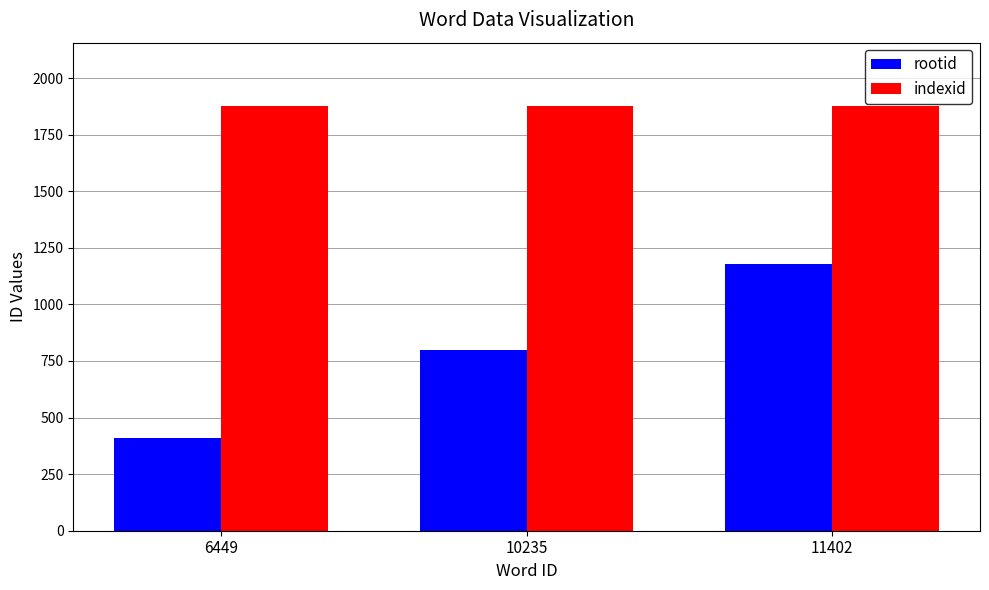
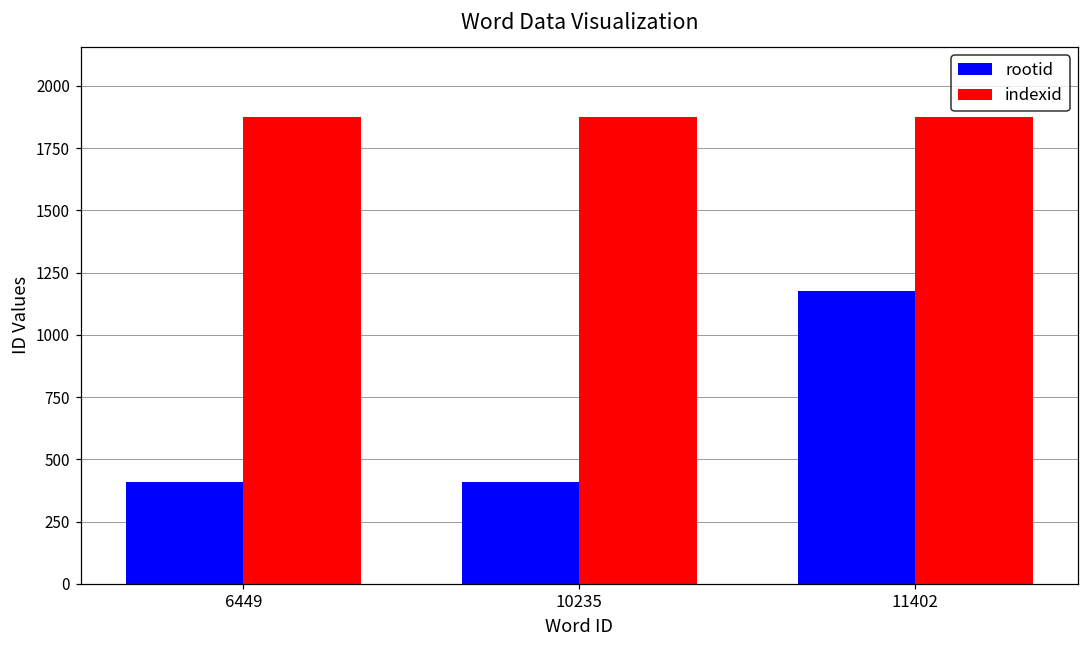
  {
    "rootid": {
      "6449": 410,
-     "10235": 800,
+     "10235": 410,
      "11402": 1180
    },
    "indexid": {
      "6449": 1880,
      "10235": 1880,
      "11402": 1880
    }
  }
